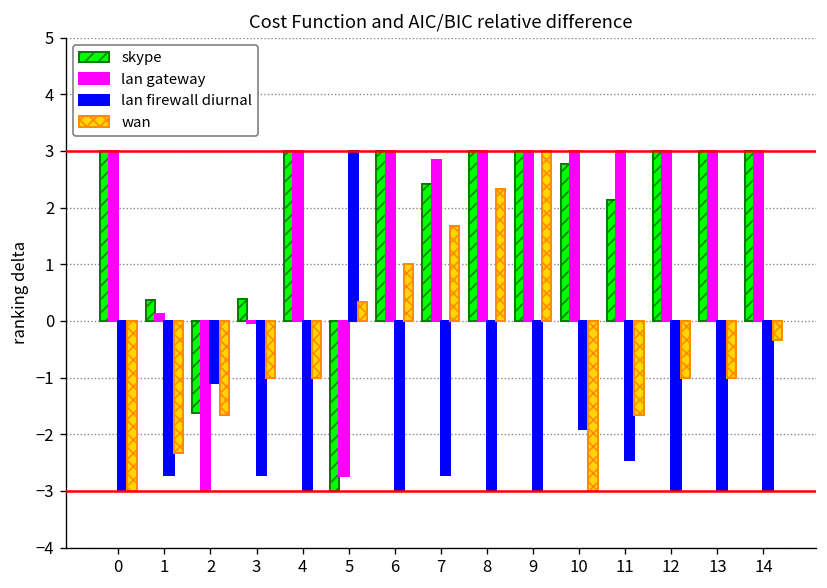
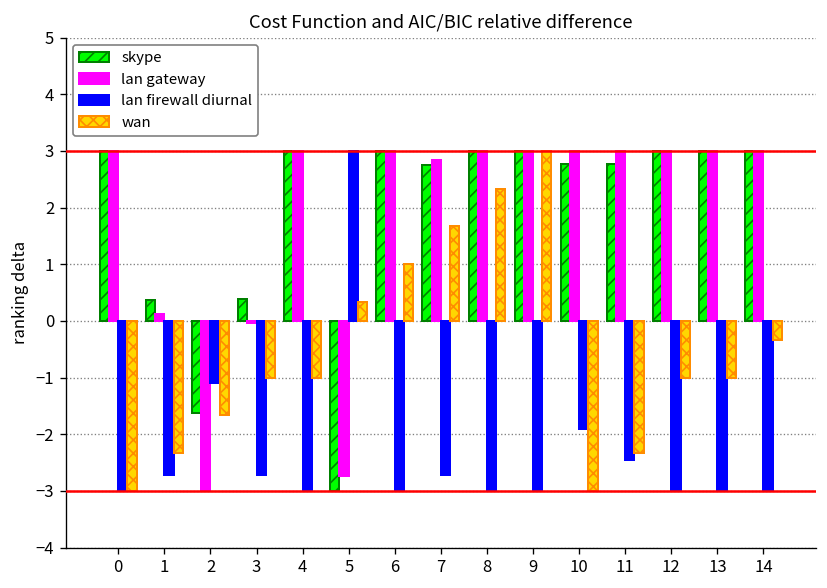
  {
    "skype": {
      "0": 3.0,
      "1": 0.4,
      "2": -1.6,
      "3": 0.4,
      "4": 3.0,
      "5": -3.0,
      "6": 3.0,
-     "7": 2.4,
+     "7": 2.8,
      "8": 3.0,
      "9": 3.0,
      "10": 2.8,
-     "11": 2.1,
+     "11": 2.8,
      "12": 3.0,
      "13": 3.0,
      "14": 3.0
    },
    "lan gateway": {
      "0": 3.0,
      "1": 0.1,
      "2": -3.0,
      "4": 3.0,
      "5": -2.7,
      "6": 3.0,
      "7": 2.8,
      "8": 3.0,
      "9": 3.0,
      "10": 3.0,
      "11": 3.0,
      "12": 3.0,
      "13": 3.0,
      "14": 3.0
    },
    "lan firewall diurnal": {
      "0": -3.0,
      "1": -2.7,
      "2": -1.1,
      "3": -2.7,
      "4": -3.0,
      "5": 3.0,
      "6": -3.0,
      "7": -2.7,
      "8": -3.0,
      "9": -3.0,
      "10": -1.9,
      "11": -2.5,
      "12": -3.0,
      "13": -3.0,
      "14": -3.0
    },
    "wan": {
      "0": -3.0,
      "1": -2.3,
      "2": -1.7,
      "3": -1.0,
      "4": -1.0,
      "5": 0.3,
      "6": 1.0,
      "7": 1.7,
      "8": 2.3,
      "9": 3.0,
      "10": -3.0,
-     "11": -1.7,
+     "11": -2.3,
      "12": -1.0,
      "13": -1.0,
      "14": -0.3
    }
  }
